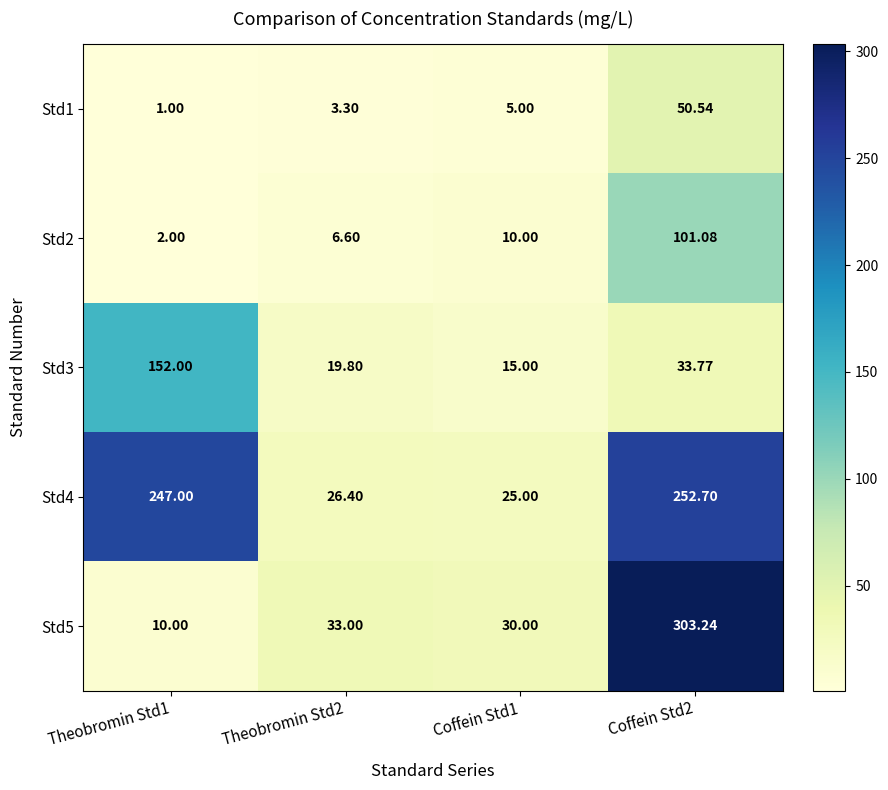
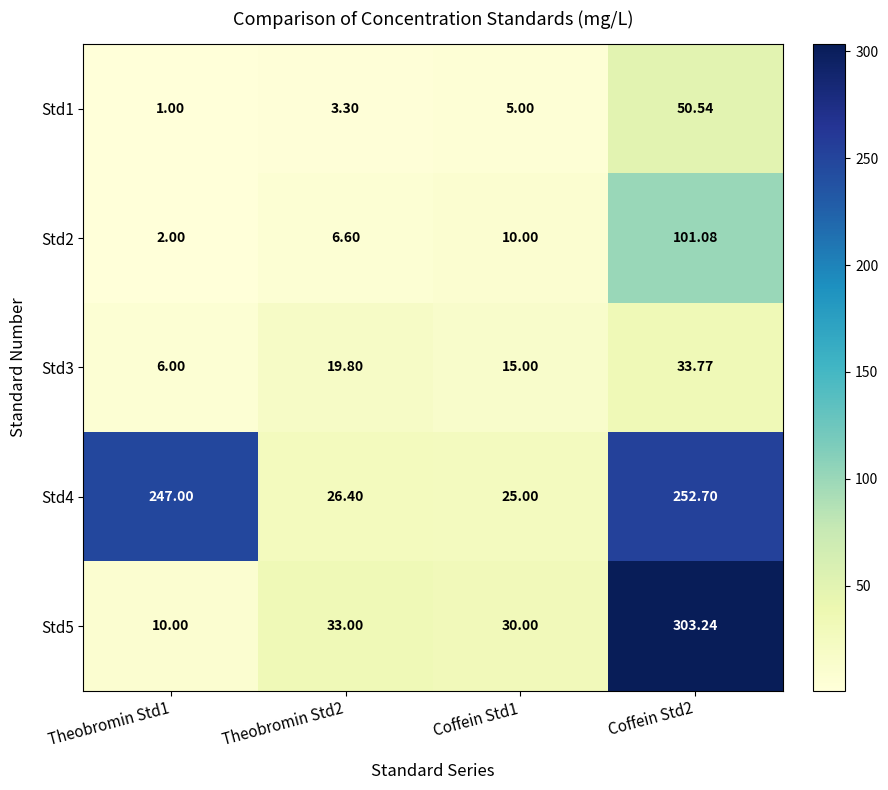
  {
    "Std1": {
      "Theobromin Std1": 1.00,
      "Theobromin Std2": 3.30,
      "Coffein Std1": 5.00,
      "Coffein Std2": 50.54
    },
    "Std2": {
      "Theobromin Std1": 2.00,
      "Theobromin Std2": 6.60,
      "Coffein Std1": 10.00,
      "Coffein Std2": 101.08
    },
    "Std3": {
-     "Theobromin Std1": 152.00,
+     "Theobromin Std1": 6.00,
      "Theobromin Std2": 19.80,
      "Coffein Std1": 15.00,
      "Coffein Std2": 33.77
    },
    "Std4": {
      "Theobromin Std1": 247.00,
      "Theobromin Std2": 26.40,
      "Coffein Std1": 25.00,
      "Coffein Std2": 252.70
    },
    "Std5": {
      "Theobromin Std1": 10.00,
      "Theobromin Std2": 33.00,
      "Coffein Std1": 30.00,
      "Coffein Std2": 303.24
    }
  }
